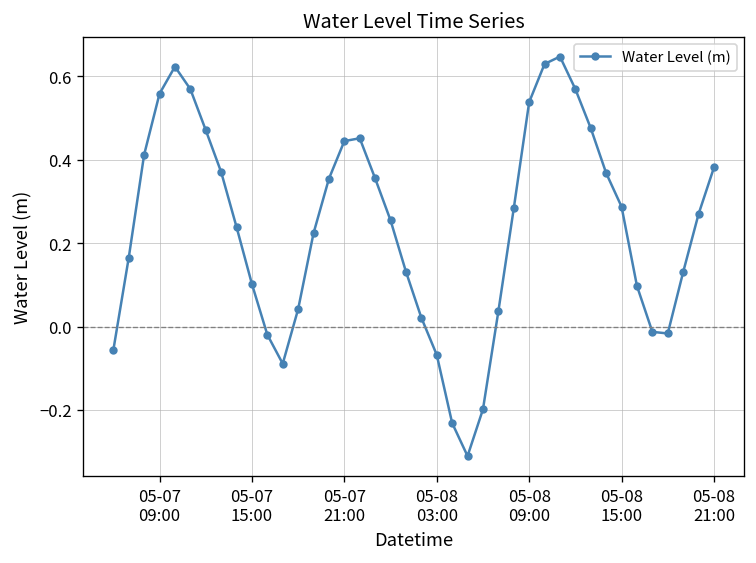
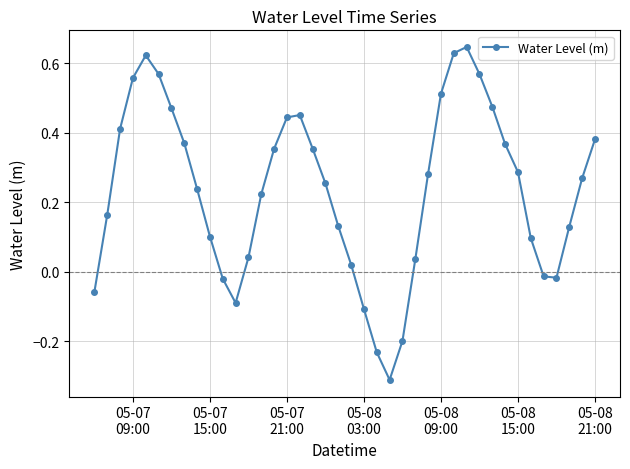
  {
    "05-07 09:00": 0.56,
    "05-07 15:00": 0.10,
    "05-07 21:00": 0.44,
-   "05-08 03:00": -0.07,
-   "05-08 09:00": 0.54,
+   "05-08 03:00": -0.11,
+   "05-08 09:00": 0.51,
    "05-08 15:00": 0.29,
    "05-08 21:00": 0.38
  }
